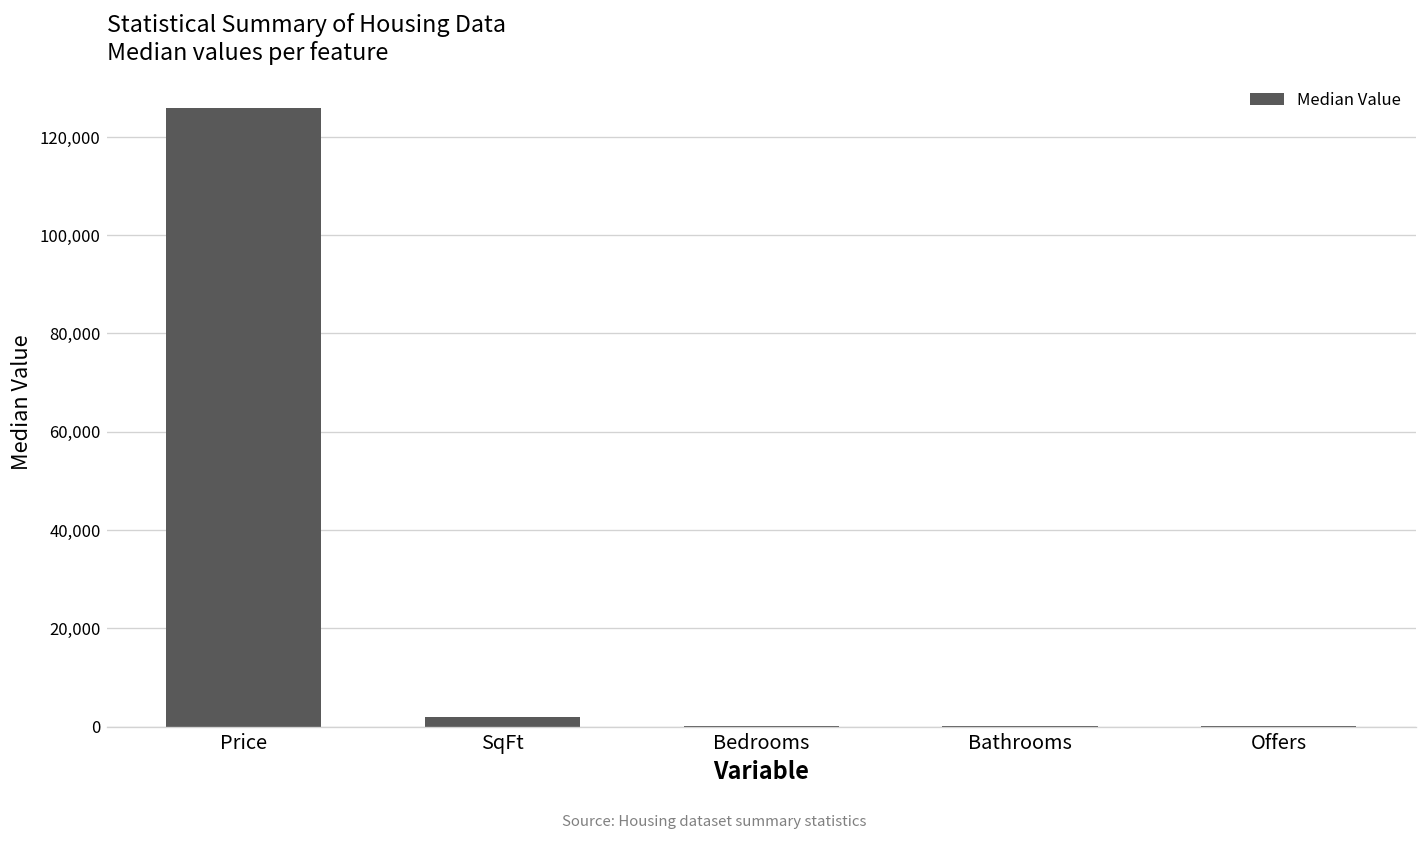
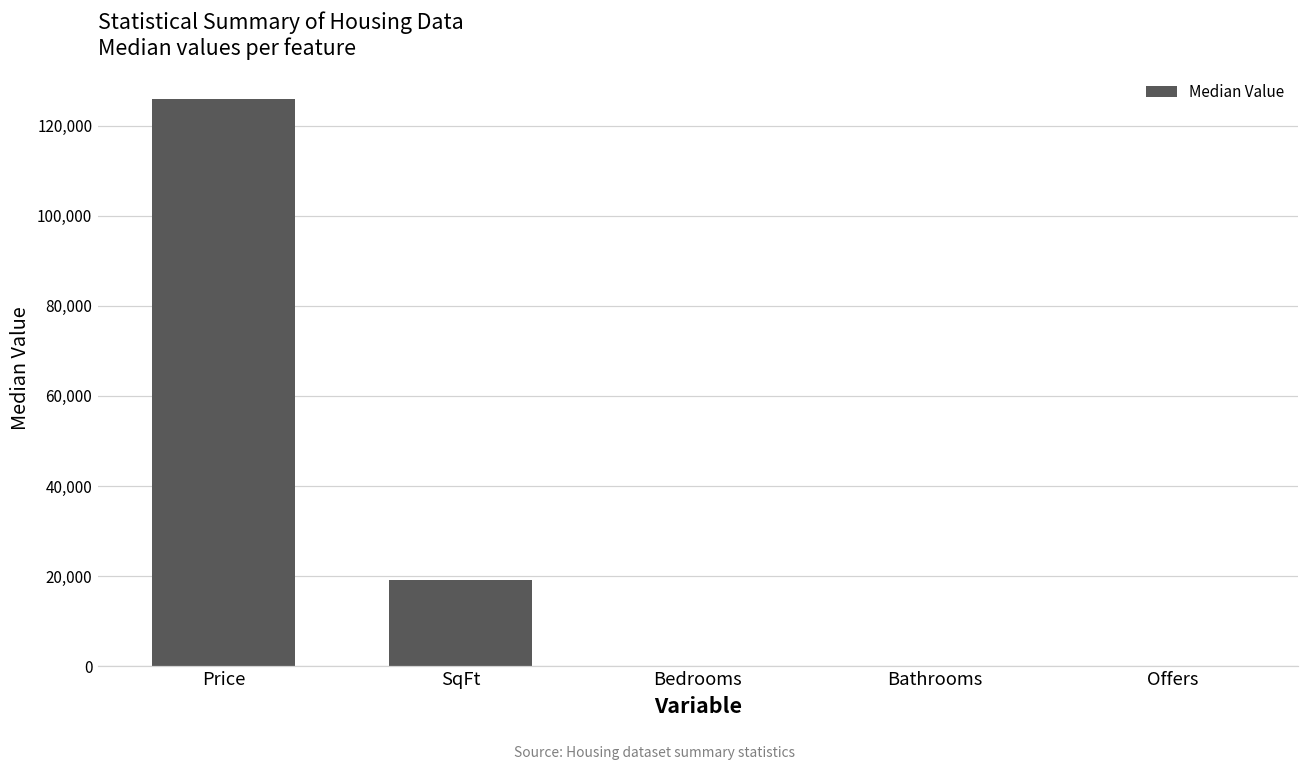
  {
    "Price": "126,000",
-   "SqFt": "2,000"
+   "SqFt": "19,000"
  }
